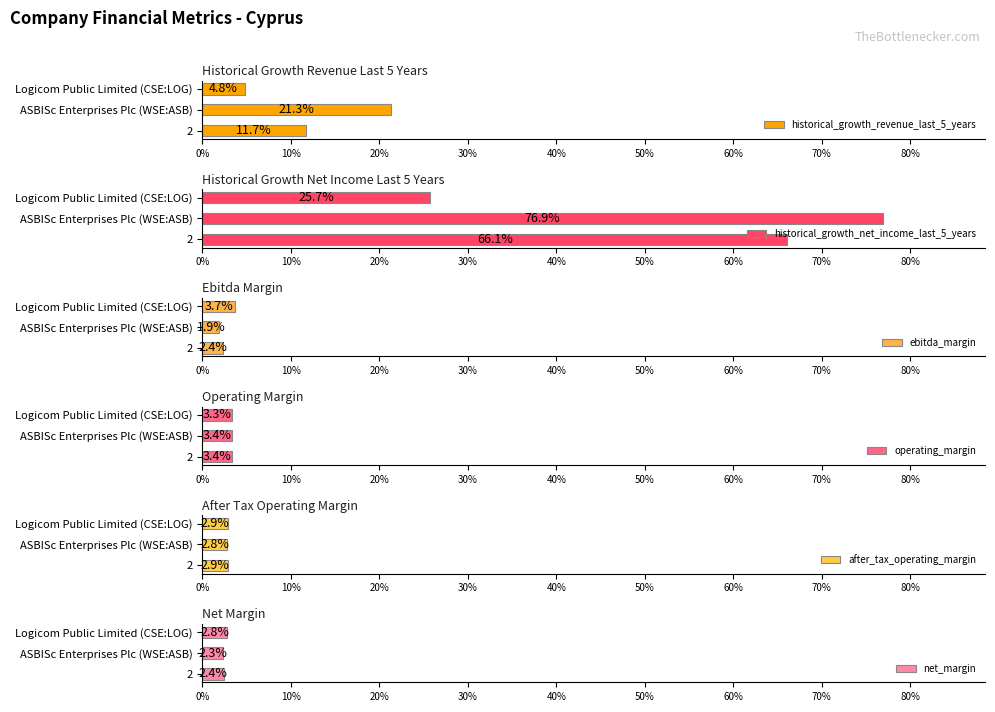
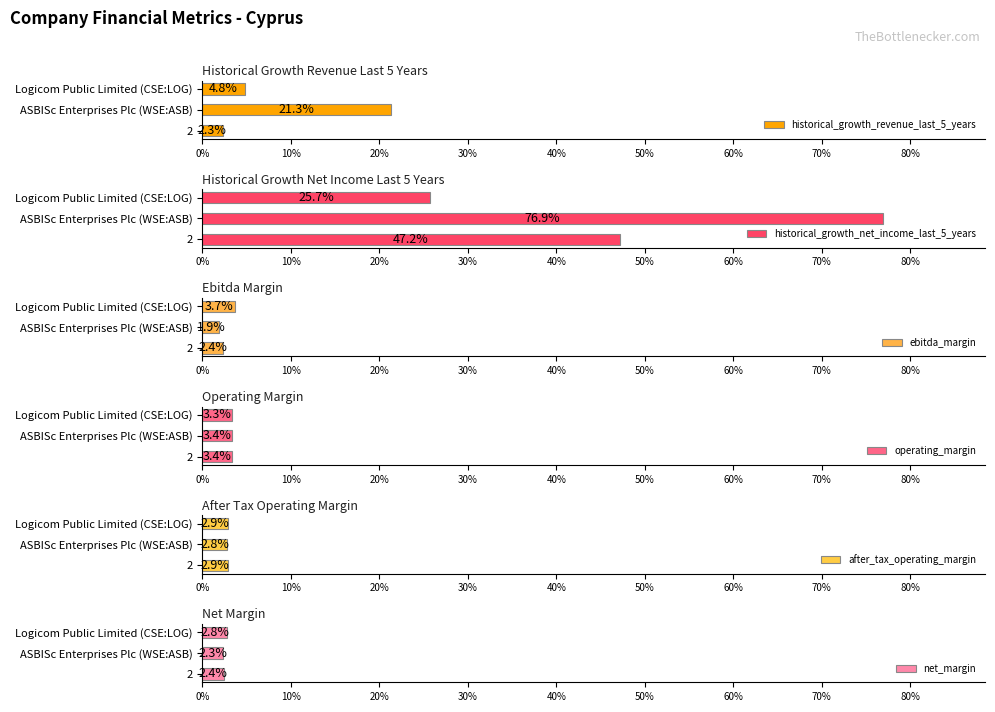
  {
    "Historical Growth Revenue Last 5 Years": {
      "Logicom Public Limited (CSE:LOG)": "4.8%",
      "ASBISc Enterprises Plc (WSE:ASB)": "21.3%",
-     "2": "11.7%"
+     "2": "2.3%"
    },
    "Historical Growth Net Income Last 5 Years": {
      "Logicom Public Limited (CSE:LOG)": "25.7%",
      "ASBISc Enterprises Plc (WSE:ASB)": "76.9%",
-     "2": "66.1%"
+     "2": "47.2%"
    },
    "Ebitda Margin": {
      "Logicom Public Limited (CSE:LOG)": "3.7%",
      "ASBISc Enterprises Plc (WSE:ASB)": "1.9%",
      "2": "2.4%"
    },
    "Operating Margin": {
      "Logicom Public Limited (CSE:LOG)": "3.3%",
      "ASBISc Enterprises Plc (WSE:ASB)": "3.4%",
      "2": "3.4%"
    },
    "After Tax Operating Margin": {
      "Logicom Public Limited (CSE:LOG)": "2.9%",
      "ASBISc Enterprises Plc (WSE:ASB)": "2.8%",
      "2": "2.9%"
    },
    "Net Margin": {
      "Logicom Public Limited (CSE:LOG)": "2.8%",
      "ASBISc Enterprises Plc (WSE:ASB)": "2.3%",
      "2": "2.4%"
    }
  }
